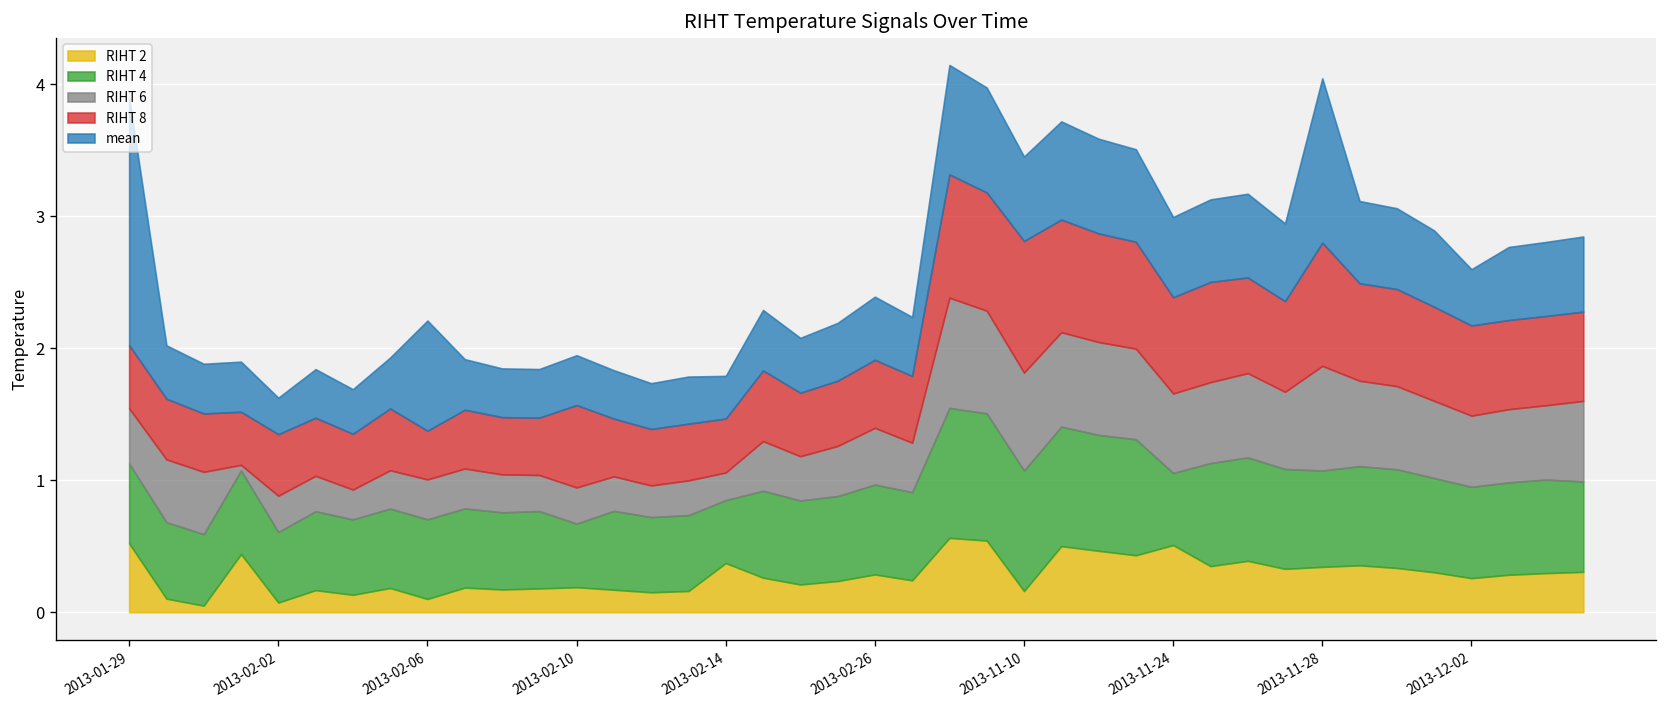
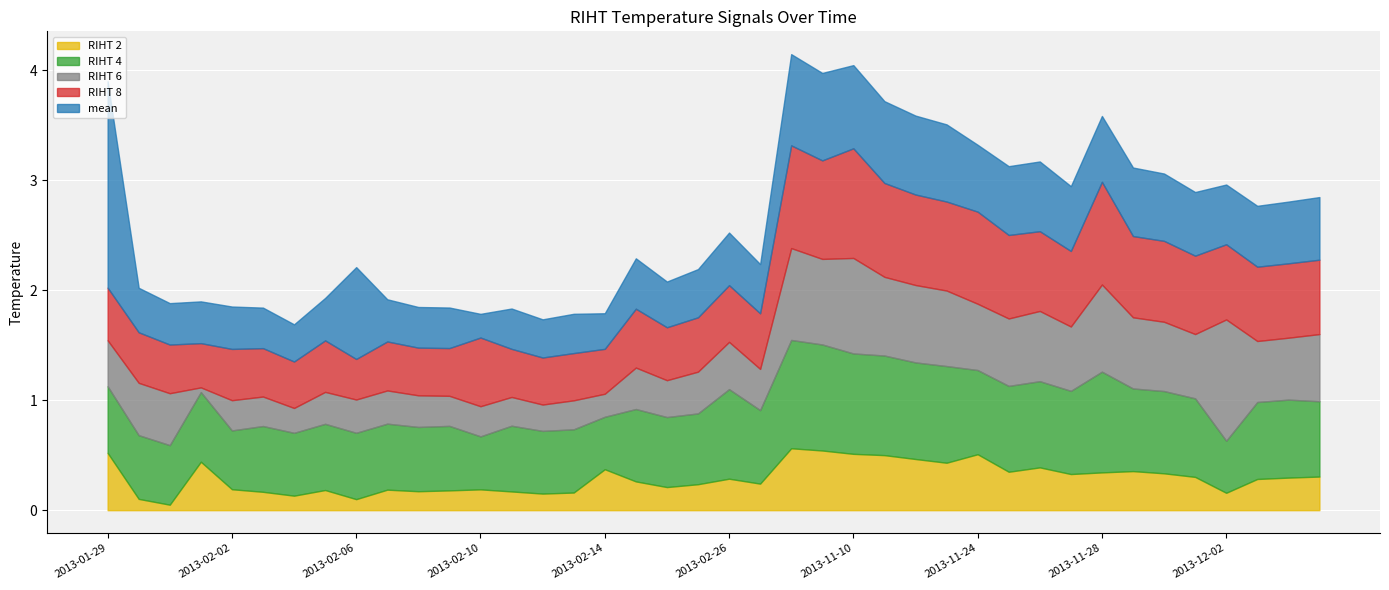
  {
    "RIHT 2": {
      "2013-01-29": 0.52,
-     "2013-02-02": 0.07,
+     "2013-02-02": 0.19,
      "2013-02-06": 0.10,
      "2013-02-10": 0.19,
      "2013-02-14": 0.37,
      "2013-02-26": 0.29,
-     "2013-11-10": 0.16,
+     "2013-11-10": 0.51,
      "2013-11-24": 0.51,
      "2013-11-28": 0.34,
-     "2013-12-02": 0.26
+     "2013-12-02": 0.16
    },
    "RIHT 4": {
      "2013-01-29": 0.61,
      "2013-02-02": 0.53,
      "2013-02-06": 0.60,
      "2013-02-10": 0.48,
      "2013-02-14": 0.48,
-     "2013-02-26": 0.68,
+     "2013-02-26": 0.81,
      "2013-11-10": 0.91,
-     "2013-11-24": 0.55,
-     "2013-11-28": 0.73,
-     "2013-12-02": 0.69
+     "2013-11-24": 0.77,
+     "2013-11-28": 0.92,
+     "2013-12-02": 0.47
    },
    "RIHT 6": {
      "2013-01-29": 0.42,
      "2013-02-02": 0.27,
      "2013-02-06": 0.30,
      "2013-02-10": 0.27,
      "2013-02-14": 0.21,
      "2013-02-26": 0.43,
-     "2013-11-10": 0.74,
+     "2013-11-10": 0.87,
      "2013-11-24": 0.60,
      "2013-11-28": 0.79,
-     "2013-12-02": 0.54
+     "2013-12-02": 1.10
    },
    "RIHT 8": {
      "2013-01-29": 0.48,
      "2013-02-02": 0.47,
      "2013-02-06": 0.37,
      "2013-02-10": 0.62,
      "2013-02-14": 0.41,
      "2013-02-26": 0.52,
      "2013-11-10": 1.00,
-     "2013-11-24": 0.73,
+     "2013-11-24": 0.84,
      "2013-11-28": 0.93,
      "2013-12-02": 0.68
    },
    "mean": {
-     "2013-02-02": 0.28,
+     "2013-02-02": 0.39,
      "2013-02-06": 0.84,
-     "2013-02-10": 0.38,
+     "2013-02-10": 0.22,
      "2013-02-14": 0.32,
      "2013-02-26": 0.48,
-     "2013-11-10": 0.64,
+     "2013-11-10": 0.76,
      "2013-11-24": 0.61,
-     "2013-11-28": 1.25,
-     "2013-12-02": 0.43
+     "2013-11-28": 0.60,
+     "2013-12-02": 0.54
    }
  }
